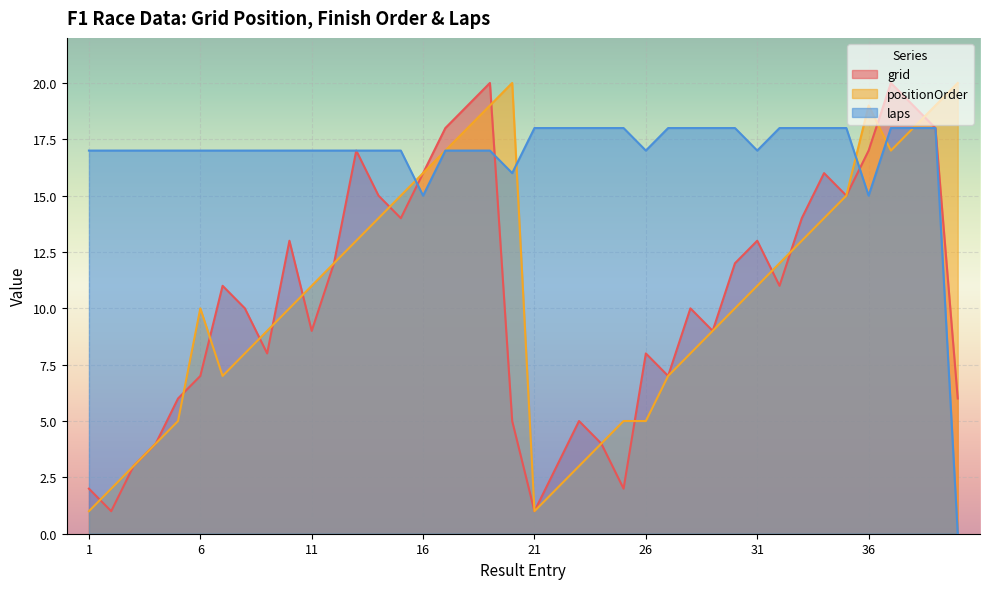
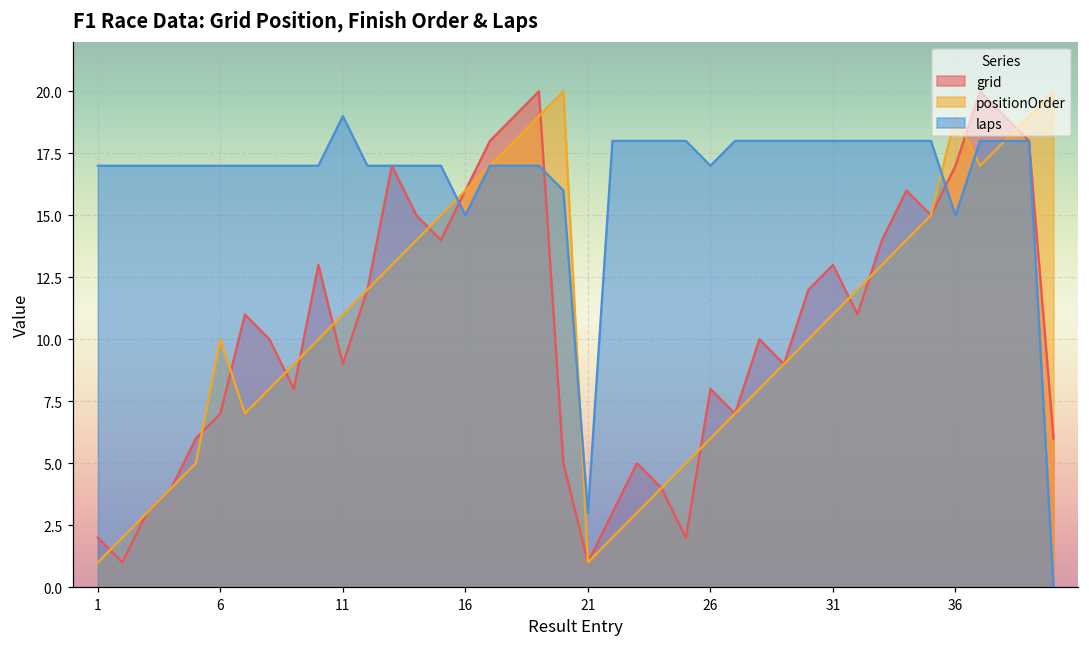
  {
    "grid": {
      "1": 2,
      "6": 7,
      "11": 9,
      "26": 8,
      "31": 13,
      "36": 17
    },
    "positionOrder": {
      "1": 1,
      "6": 10,
      "11": 11,
-     "26": 5,
+     "26": 6,
      "31": 11
    },
    "laps": {
      "1": 17,
      "6": 17,
-     "11": 17,
+     "11": 19,
      "16": 15,
-     "21": 18,
+     "21": 3,
      "26": 17,
-     "31": 17,
+     "31": 18,
      "36": 15
    }
  }
